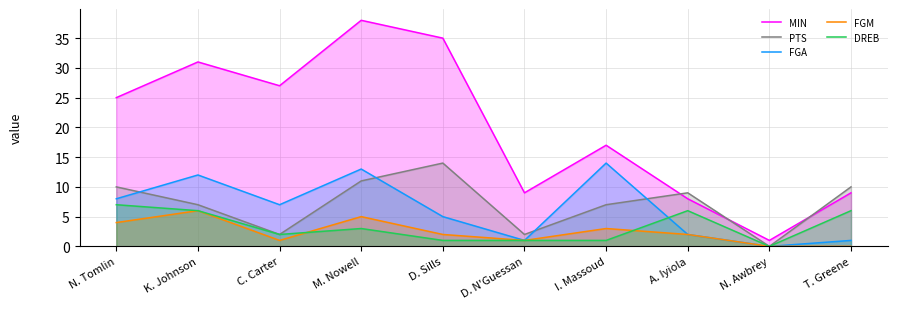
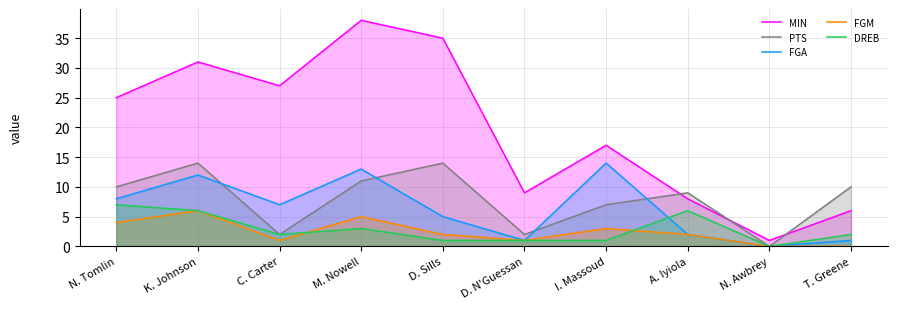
  {
    "MIN": {
      "N. Tomlin": 25,
      "K. Johnson": 31,
      "C. Carter": 27,
      "M. Nowell": 38,
      "D. Sills": 35,
      "D. N'Guessan": 9,
      "I. Massoud": 17,
      "A. Iyiola": 8,
      "N. Awbrey": 1,
-     "T. Greene": 9
+     "T. Greene": 6
    },
    "PTS": {
      "N. Tomlin": 10,
-     "K. Johnson": 7,
+     "K. Johnson": 14,
      "M. Nowell": 11,
      "D. Sills": 14,
      "D. N'Guessan": 2,
      "I. Massoud": 7,
      "A. Iyiola": 9,
      "T. Greene": 10
    },
    "FGA": {
      "N. Tomlin": 8,
      "K. Johnson": 12,
      "C. Carter": 7,
      "M. Nowell": 13,
      "D. Sills": 5,
      "I. Massoud": 14,
      "T. Greene": 1
    },
    "FGM": {
      "N. Tomlin": 4,
      "C. Carter": 1,
      "M. Nowell": 5,
      "D. Sills": 2,
      "I. Massoud": 3,
      "T. Greene": 0
    },
    "DREB": {
      "N. Tomlin": 7,
      "M. Nowell": 3,
      "D. Sills": 1,
      "I. Massoud": 1,
      "A. Iyiola": 6,
-     "T. Greene": 6
+     "T. Greene": 2
    }
  }
